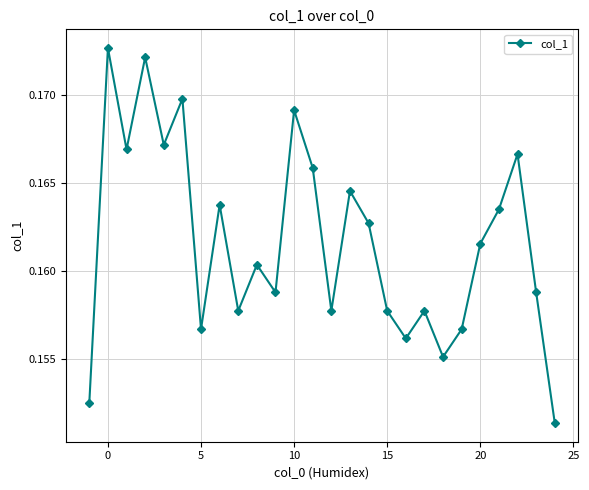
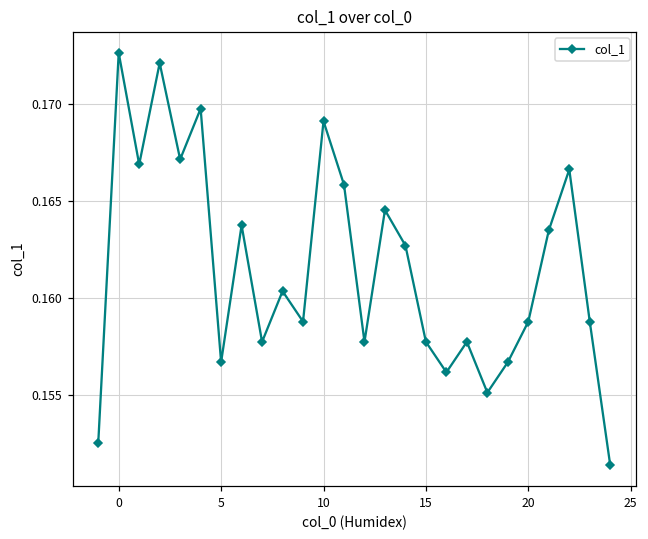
  {
    "0": 0.1726,
    "5": 0.1567,
    "10": 0.1691,
    "15": 0.1577,
-   "20": 0.1615
+   "20": 0.1588
  }
